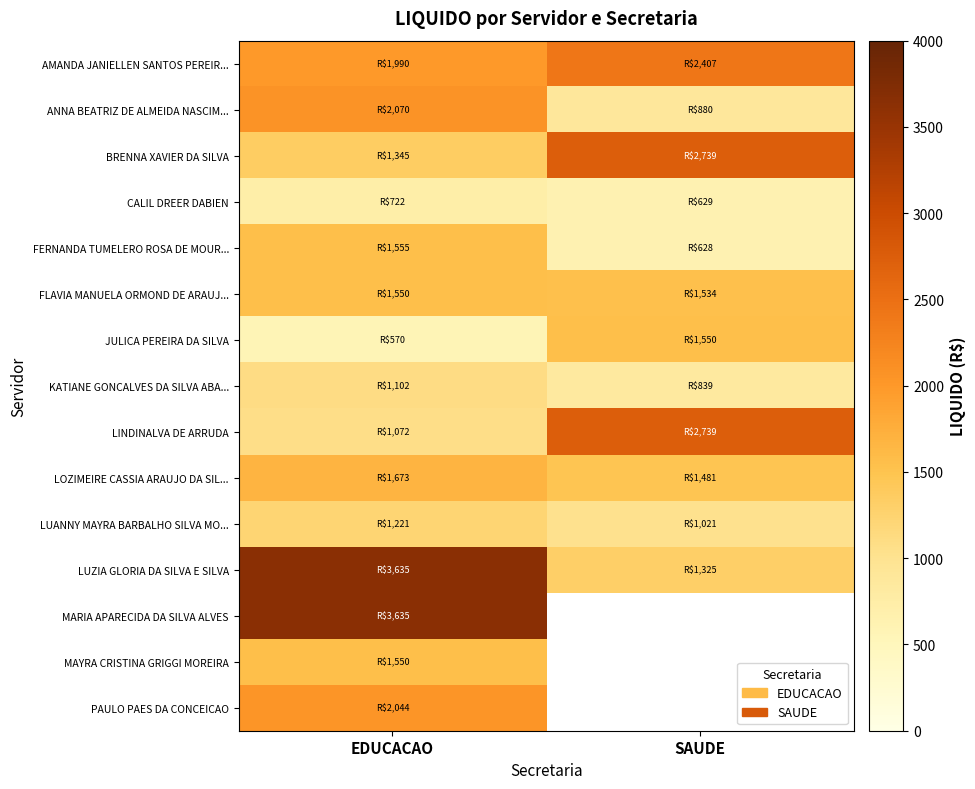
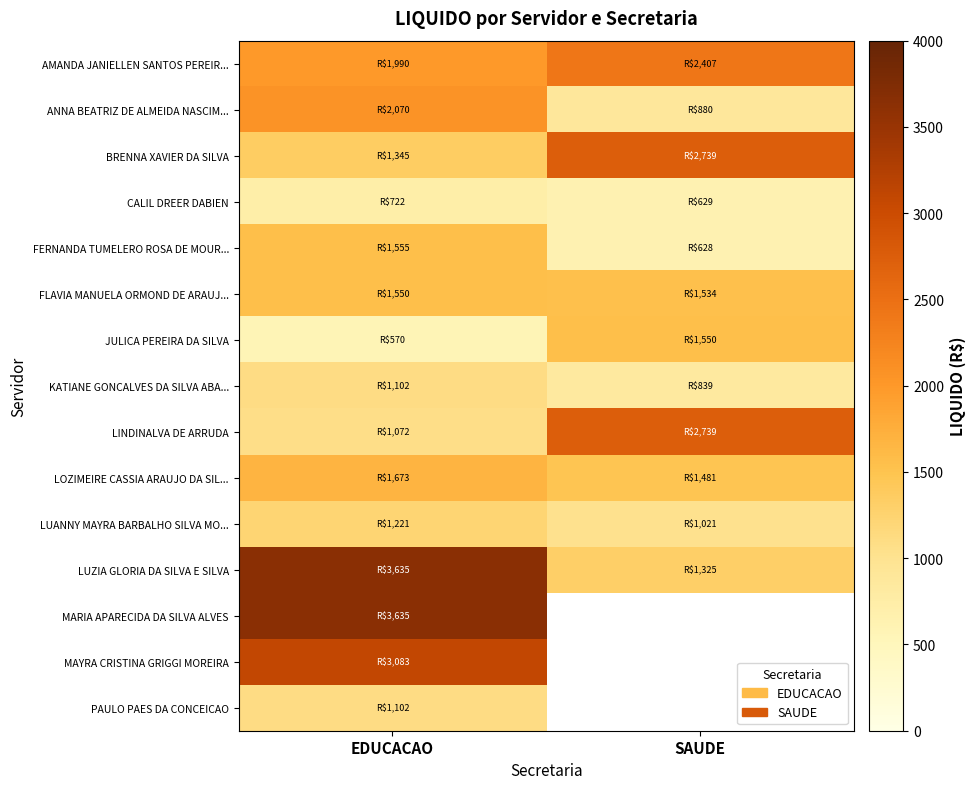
  {
    "AMANDA JANIELLEN SANTOS PEREIR...": {
      "EDUCACAO": "$1,990",
      "SAUDE": "$2,407"
    },
    "ANNA BEATRIZ DE ALMEIDA NASCIM...": {
      "EDUCACAO": "$2,070",
      "SAUDE": "$880"
    },
    "BRENNA XAVIER DA SILVA": {
      "EDUCACAO": "$1,345",
      "SAUDE": "$2,739"
    },
    "CALIL DREER DABIEN": {
      "EDUCACAO": "$722",
      "SAUDE": "$629"
    },
    "FERNANDA TUMELERO ROSA DE MOUR...": {
      "EDUCACAO": "$1,555",
      "SAUDE": "$628"
    },
    "FLAVIA MANUELA ORMOND DE ARAUJ...": {
      "EDUCACAO": "$1,550",
      "SAUDE": "$1,534"
    },
    "JULICA PEREIRA DA SILVA": {
      "EDUCACAO": "$570",
      "SAUDE": "$1,550"
    },
    "KATIANE GONCALVES DA SILVA ABA...": {
      "EDUCACAO": "$1,102",
      "SAUDE": "$839"
    },
    "LINDINALVA DE ARRUDA": {
      "EDUCACAO": "$1,072",
      "SAUDE": "$2,739"
    },
    "LOZIMEIRE CASSIA ARAUJO DA SIL...": {
      "EDUCACAO": "$1,673",
      "SAUDE": "$1,481"
    },
    "LUANNY MAYRA BARBALHO SILVA MO...": {
      "EDUCACAO": "$1,221",
      "SAUDE": "$1,021"
    },
    "LUZIA GLORIA DA SILVA E SILVA": {
      "EDUCACAO": "$3,635",
      "SAUDE": "$1,325"
    },
    "MARIA APARECIDA DA SILVA ALVES": {
      "EDUCACAO": "$3,635"
    },
    "MAYRA CRISTINA GRIGGI MOREIRA": {
-     "EDUCACAO": "$1,550"
+     "EDUCACAO": "$3,083"
    },
    "PAULO PAES DA CONCEICAO": {
-     "EDUCACAO": "$2,044"
+     "EDUCACAO": "$1,102"
    }
  }
